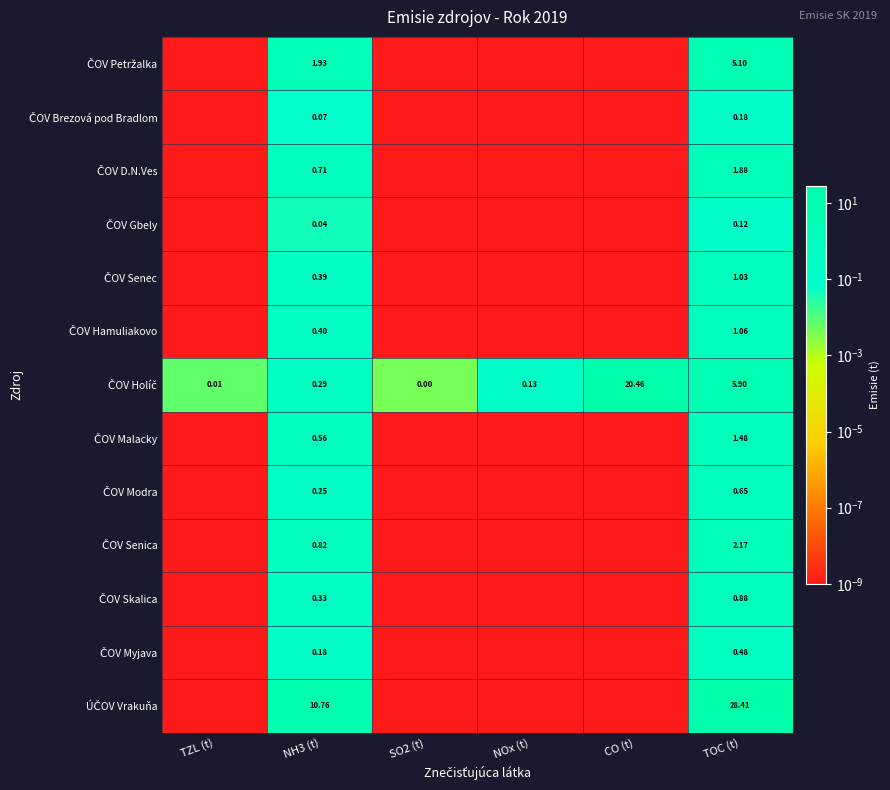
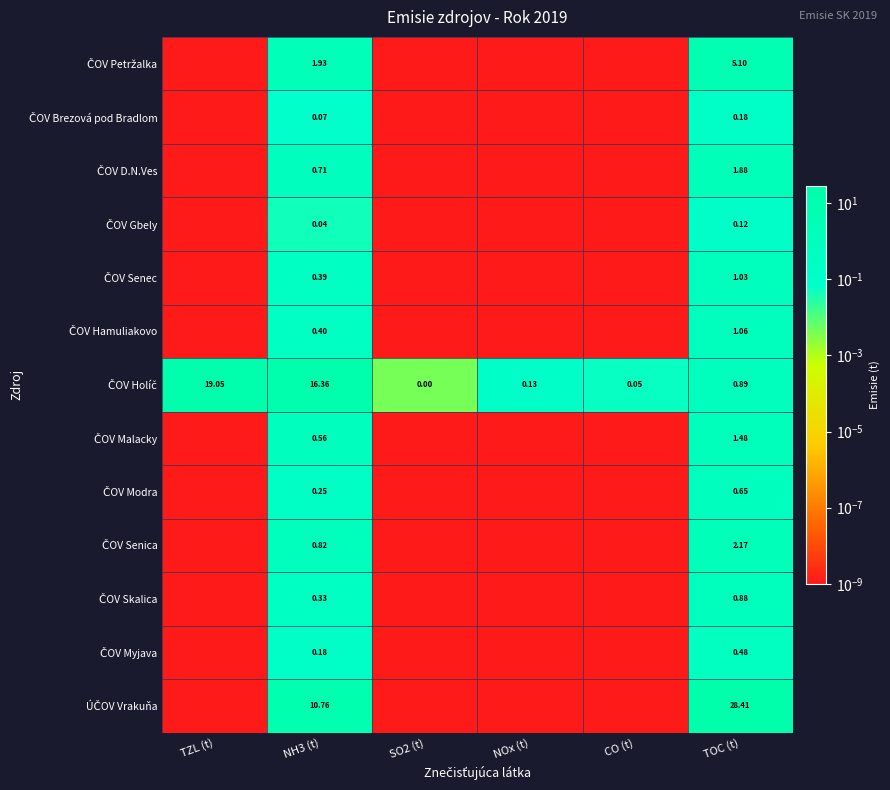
  {
    "ČOV Petržalka": {
      "NH3 (t)": 1.93,
      "TOC (t)": 5.10
    },
    "ČOV Brezová pod Bradlom": {
      "NH3 (t)": 0.07,
      "TOC (t)": 0.18
    },
    "ČOV D.N.Ves": {
      "NH3 (t)": 0.71,
      "TOC (t)": 1.88
    },
    "ČOV Gbely": {
      "NH3 (t)": 0.04,
      "TOC (t)": 0.12
    },
    "ČOV Senec": {
      "NH3 (t)": 0.39,
      "TOC (t)": 1.03
    },
    "ČOV Hamuliakovo": {
      "NH3 (t)": 0.40,
      "TOC (t)": 1.06
    },
    "ČOV Holíč": {
-     "TZL (t)": 0.01,
-     "NH3 (t)": 0.29,
+     "TZL (t)": 19.05,
+     "NH3 (t)": 16.36,
      "SO2 (t)": 0.00,
      "NOx (t)": 0.13,
-     "CO (t)": 20.46,
-     "TOC (t)": 5.90
+     "CO (t)": 0.05,
+     "TOC (t)": 0.89
    },
    "ČOV Malacky": {
      "NH3 (t)": 0.56,
      "TOC (t)": 1.48
    },
    "ČOV Modra": {
      "NH3 (t)": 0.25,
      "TOC (t)": 0.65
    },
    "ČOV Senica": {
      "NH3 (t)": 0.82,
      "TOC (t)": 2.17
    },
    "ČOV Skalica": {
      "NH3 (t)": 0.33,
      "TOC (t)": 0.88
    },
    "ČOV Myjava": {
      "NH3 (t)": 0.18,
      "TOC (t)": 0.48
    },
    "ÚČOV Vrakuňa": {
      "NH3 (t)": 10.76,
      "TOC (t)": 28.41
    }
  }
